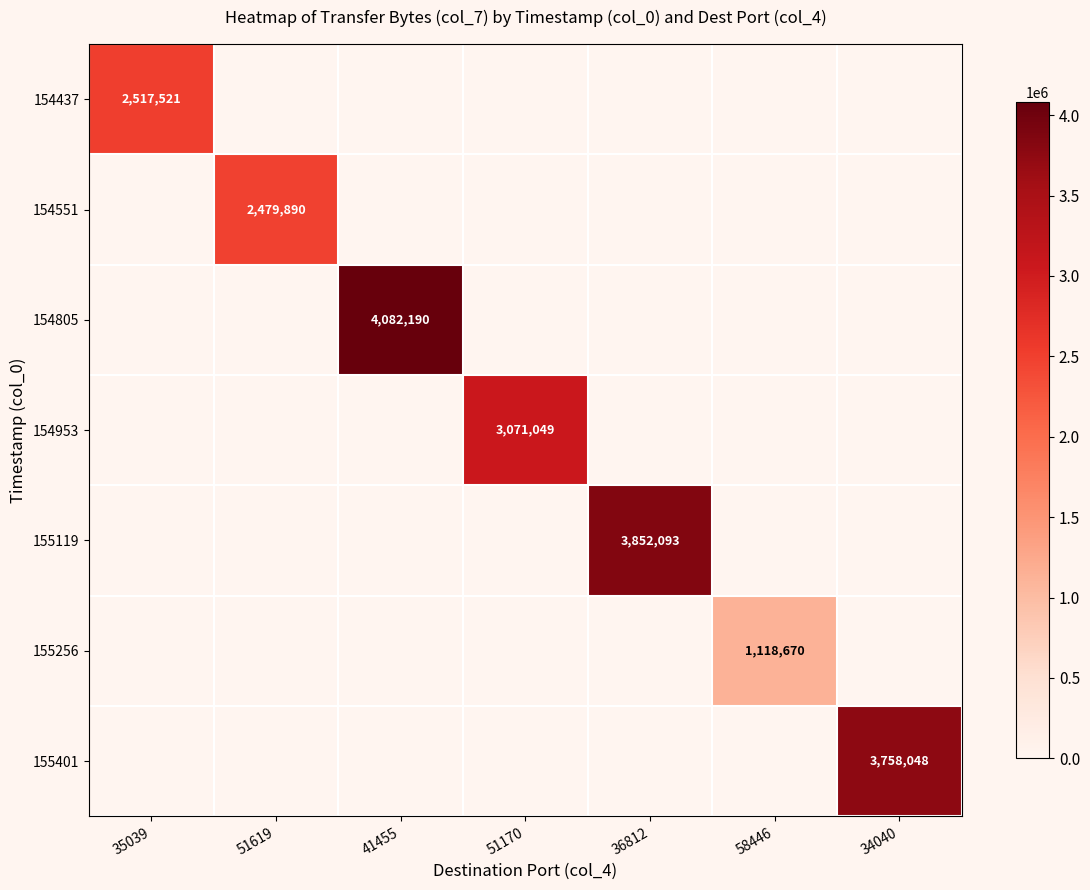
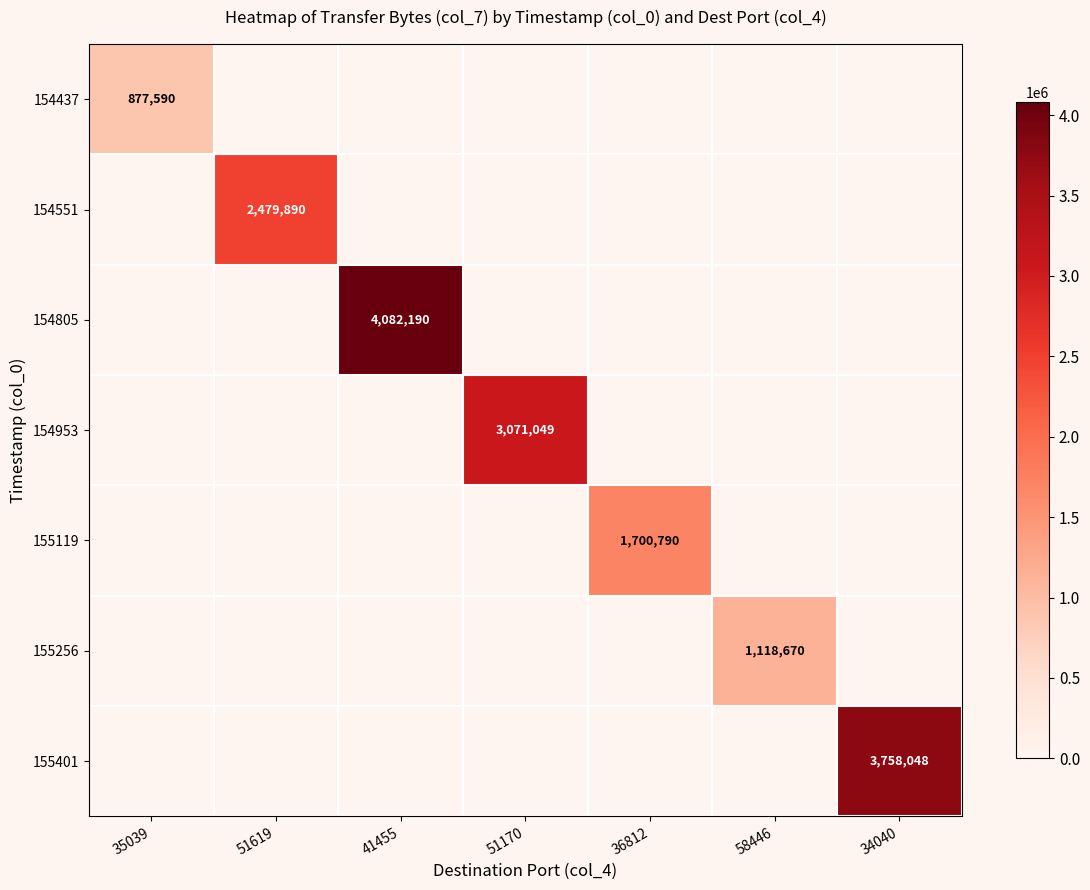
  {
    "154437": {
-     "35039": "2,517,521"
+     "35039": "877,590"
    },
    "154551": {
      "51619": "2,479,890"
    },
    "154805": {
      "41455": "4,082,190"
    },
    "154953": {
      "51170": "3,071,049"
    },
    "155119": {
-     "36812": "3,852,093"
+     "36812": "1,700,790"
    },
    "155256": {
      "58446": "1,118,670"
    },
    "155401": {
      "34040": "3,758,048"
    }
  }
